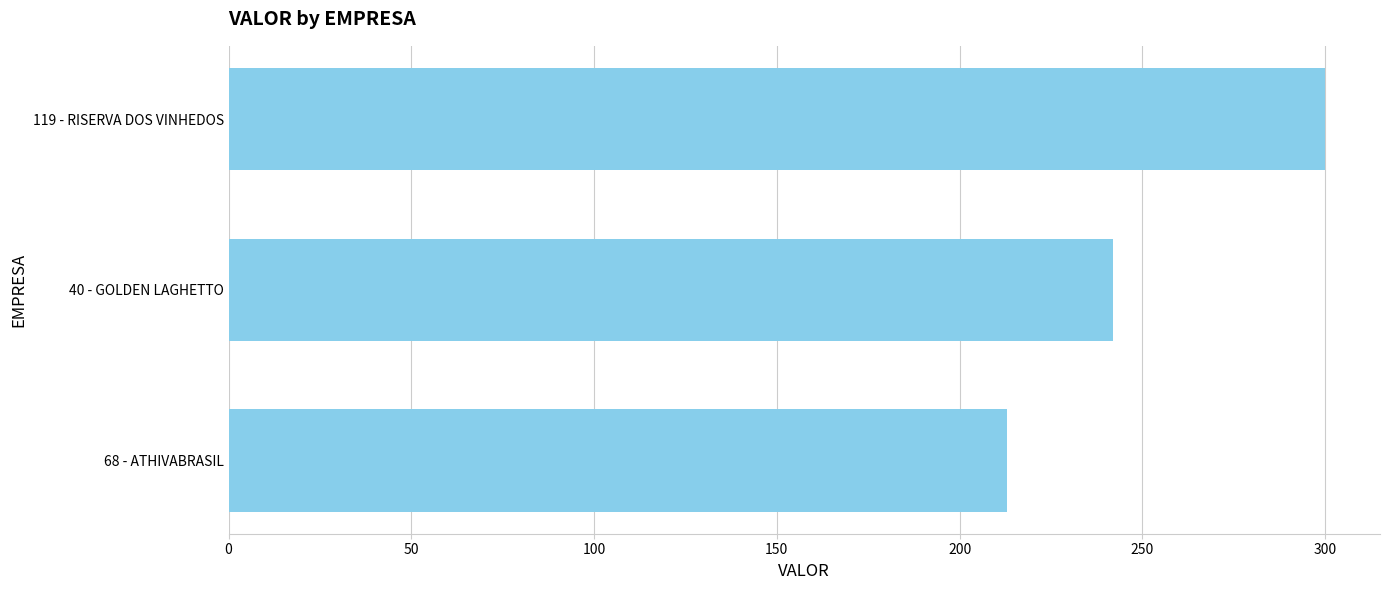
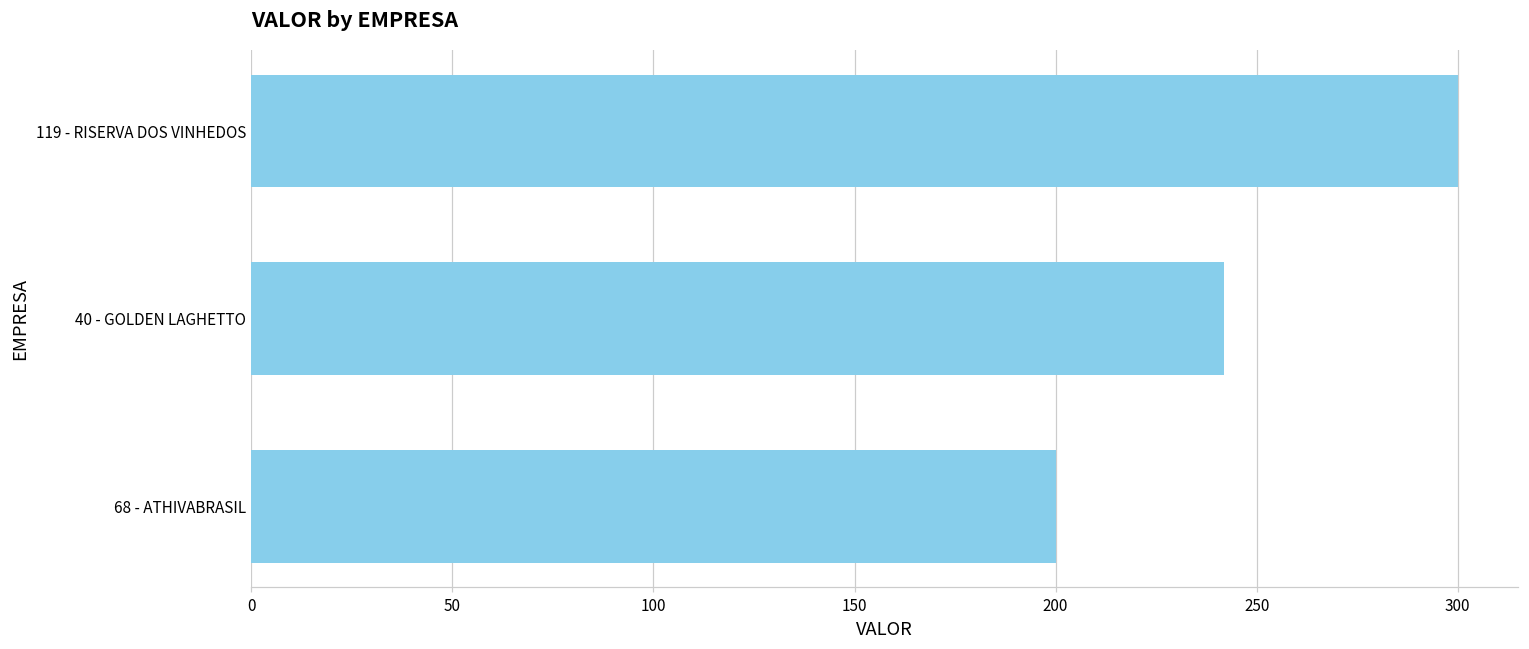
  {
    "119 - RISERVA DOS VINHEDOS": 300,
    "40 - GOLDEN LAGHETTO": 242,
-   "68 - ATHIVABRASIL": 213
+   "68 - ATHIVABRASIL": 200
  }
